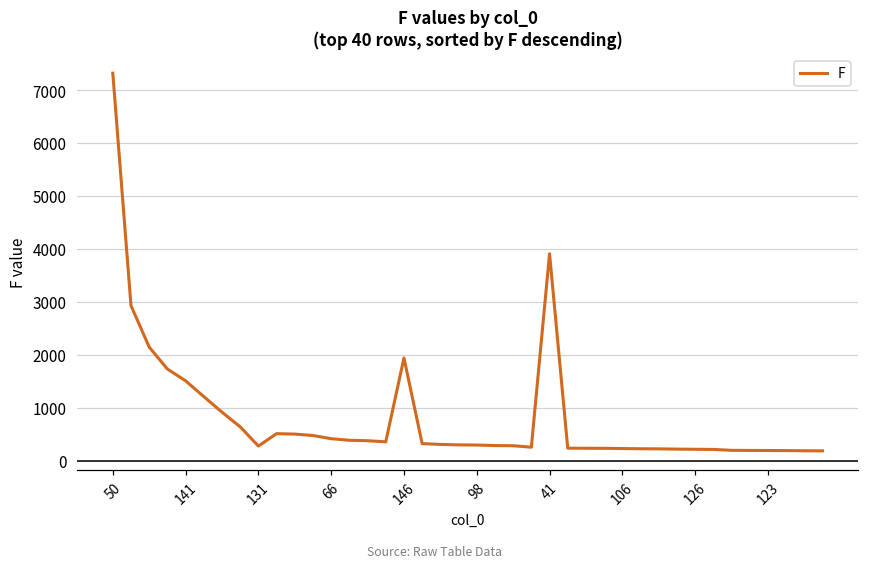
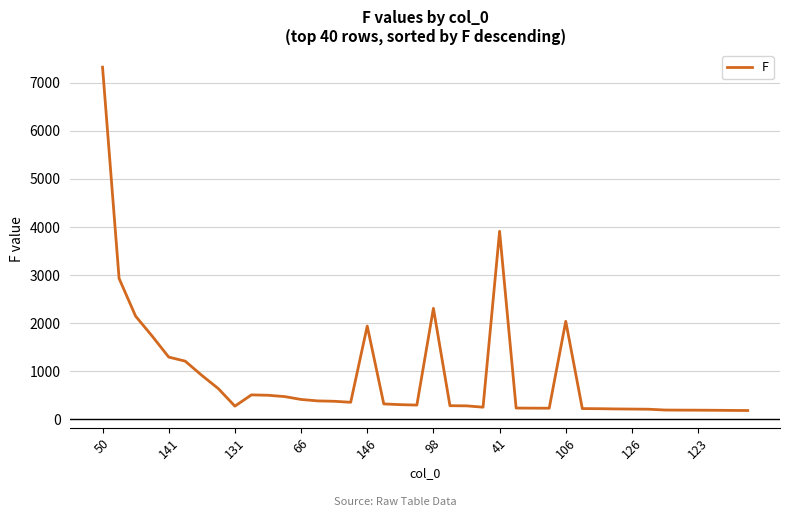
  {
    "50": 7300,
-   "141": 1500,
+   "141": 1300,
    "131": 300,
    "66": 400,
    "146": 1900,
-   "98": 300,
+   "98": 2300,
    "41": 3900,
-   "106": 200,
+   "106": 2000,
    "126": 200,
    "123": 200
  }
